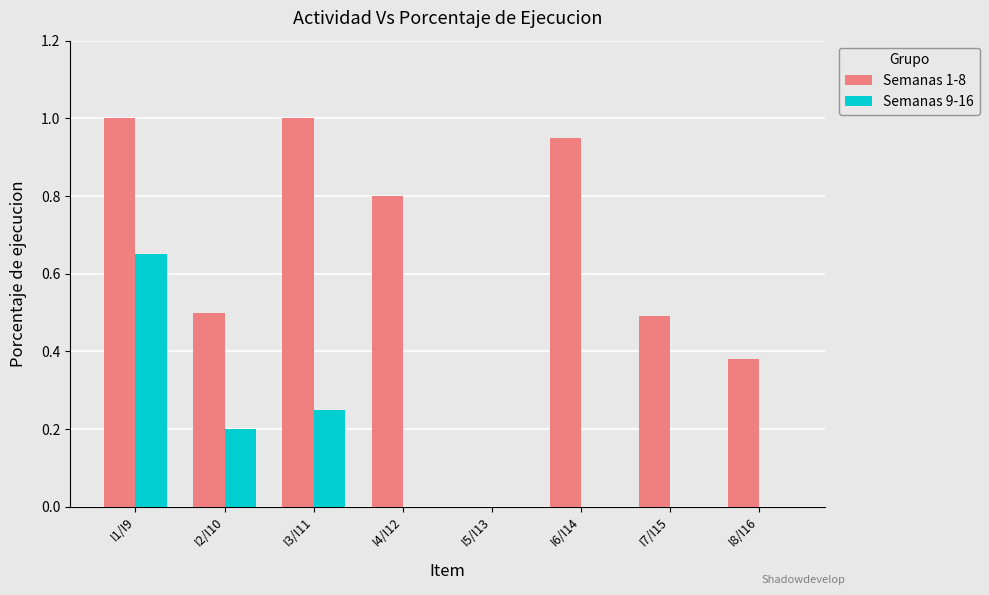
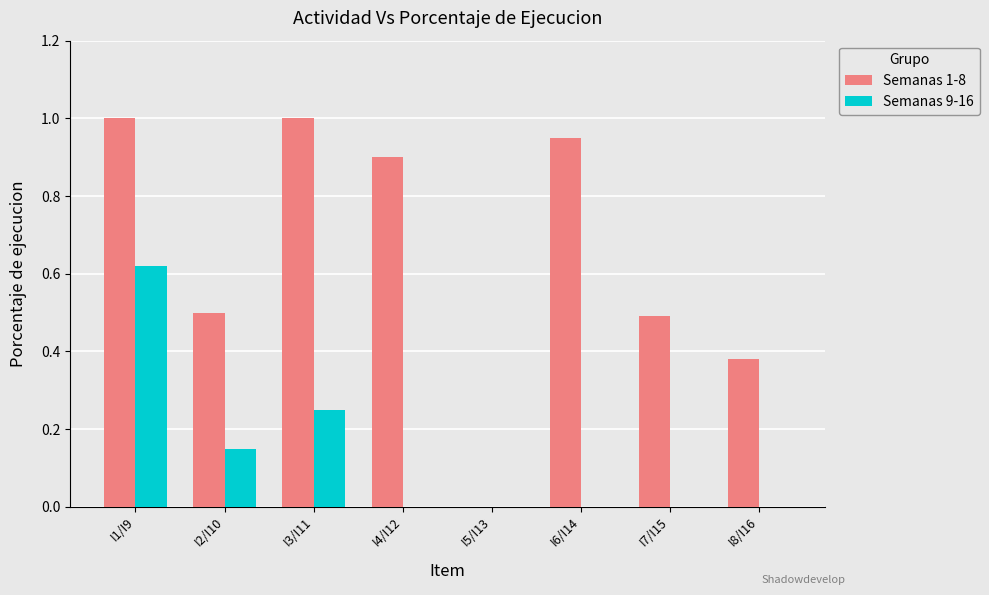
  {
    "Semanas 1-8": {
      "I1/I9": 1.0,
      "I2/I10": 0.5,
      "I3/I11": 1.0,
-     "I4/I12": 0.8,
+     "I4/I12": 0.9,
      "I5/I13": 0.0,
      "I6/I14": 0.95,
      "I7/I15": 0.49,
      "I8/I16": 0.38
    },
    "Semanas 9-16": {
-     "I1/I9": 0.65,
-     "I2/I10": 0.20,
+     "I1/I9": 0.62,
+     "I2/I10": 0.15,
      "I3/I11": 0.25,
      "I4/I12": 0.00,
      "I5/I13": 0.00,
      "I6/I14": 0.00,
      "I7/I15": 0.00,
      "I8/I16": 0.00
    }
  }
